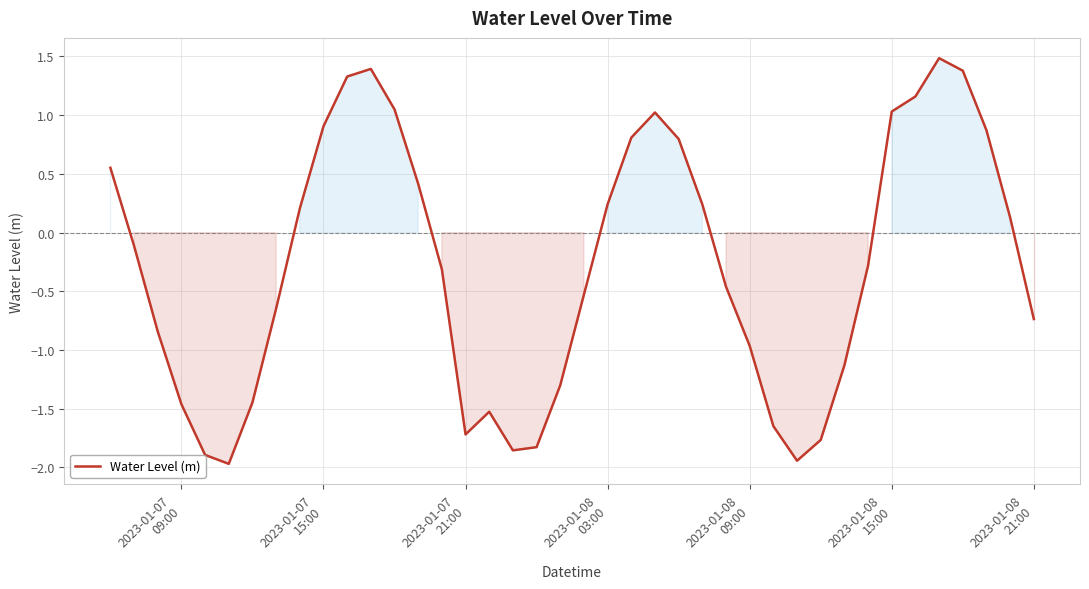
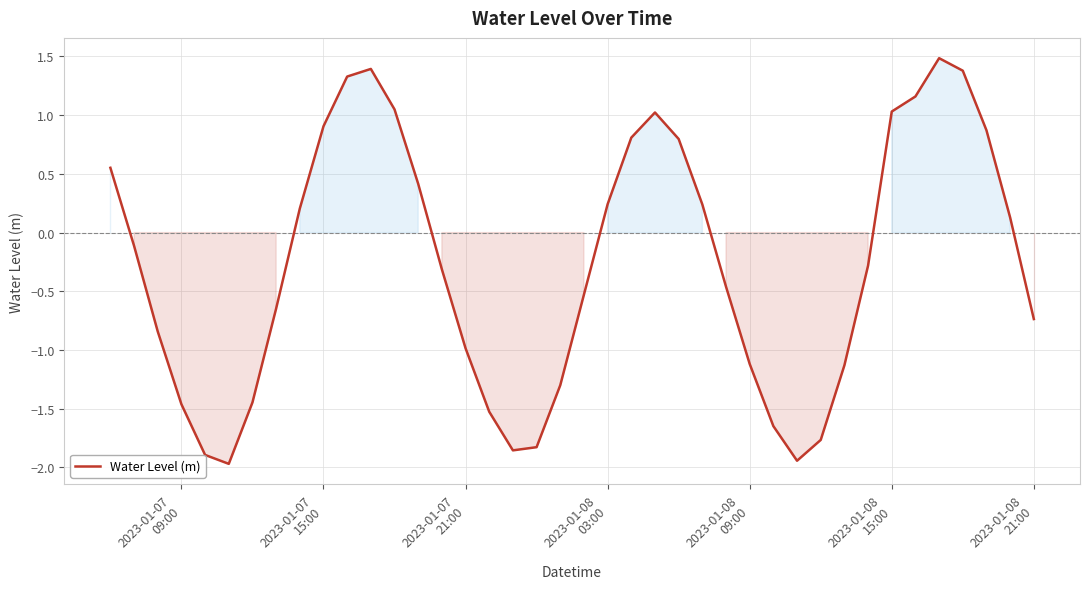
  {
    "2023-01-07 09:00": -1.46,
    "2023-01-07 15:00": 0.91,
-   "2023-01-07 21:00": -1.72,
+   "2023-01-07 21:00": -0.98,
    "2023-01-08 03:00": 0.24,
-   "2023-01-08 09:00": -0.96,
+   "2023-01-08 09:00": -1.12,
    "2023-01-08 15:00": 1.03,
    "2023-01-08 21:00": -0.74
  }
